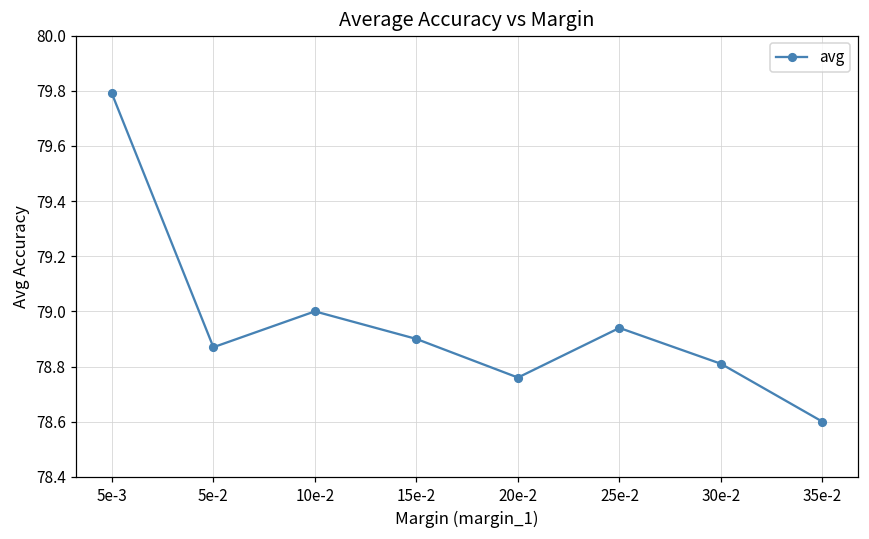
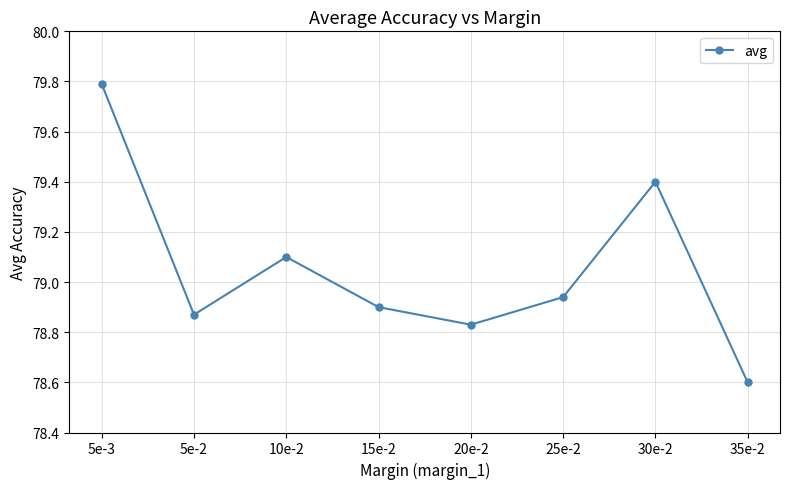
  {
    "5e-3": 79.79,
    "5e-2": 78.87,
-   "10e-2": 79.0,
+   "10e-2": 79.1,
    "15e-2": 78.90,
-   "20e-2": 78.76,
+   "20e-2": 78.83,
    "25e-2": 78.94,
-   "30e-2": 78.81,
+   "30e-2": 79.40,
    "35e-2": 78.60
  }
